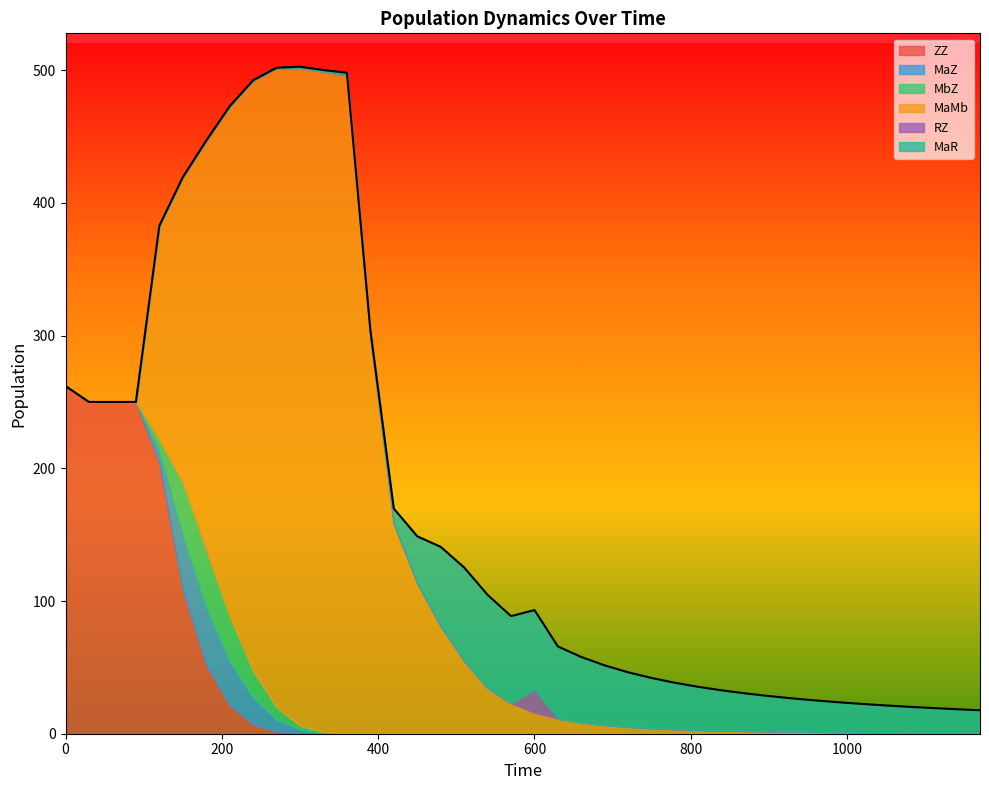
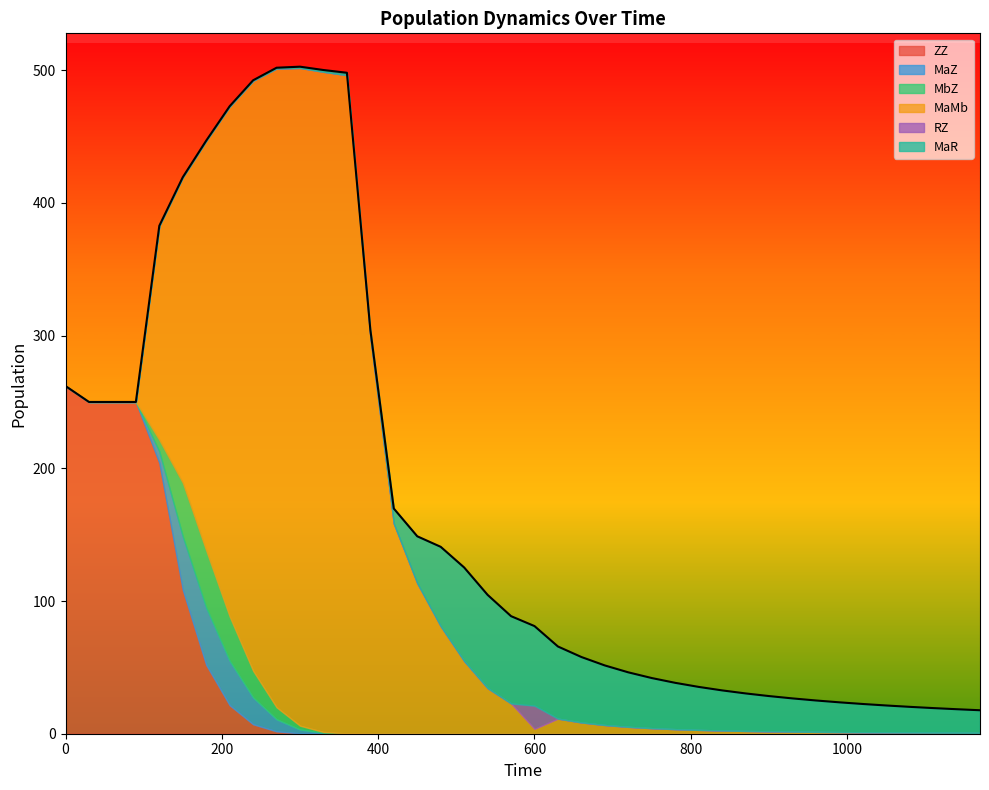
  {
    "MaMb": {
-     "600": 16
+     "600": 4
    },
    "RZ": {
      "600": 17
    }
  }
